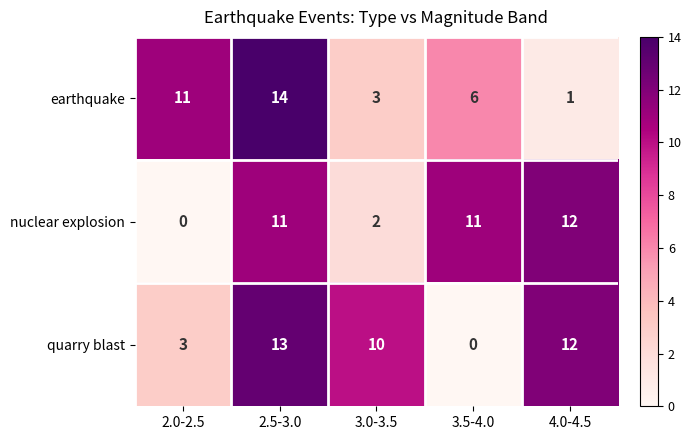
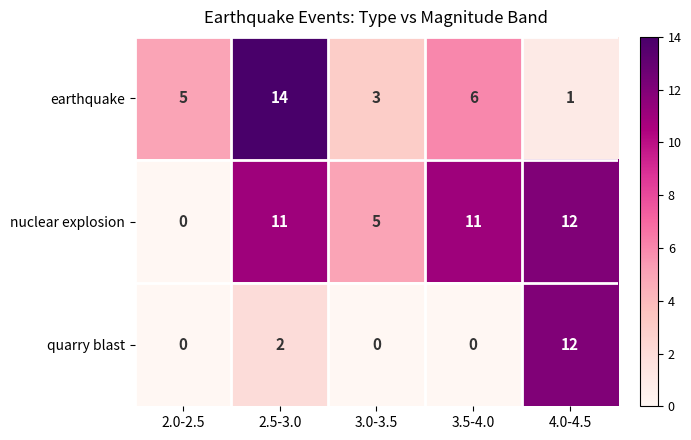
  {
    "earthquake": {
-     "2.0-2.5": 11,
+     "2.0-2.5": 5,
      "2.5-3.0": 14,
      "3.0-3.5": 3,
      "3.5-4.0": 6,
      "4.0-4.5": 1
    },
    "nuclear explosion": {
      "2.0-2.5": 0,
      "2.5-3.0": 11,
-     "3.0-3.5": 2,
+     "3.0-3.5": 5,
      "3.5-4.0": 11,
      "4.0-4.5": 12
    },
    "quarry blast": {
-     "2.0-2.5": 3,
-     "2.5-3.0": 13,
-     "3.0-3.5": 10,
+     "2.0-2.5": 0,
+     "2.5-3.0": 2,
+     "3.0-3.5": 0,
      "3.5-4.0": 0,
      "4.0-4.5": 12
    }
  }
